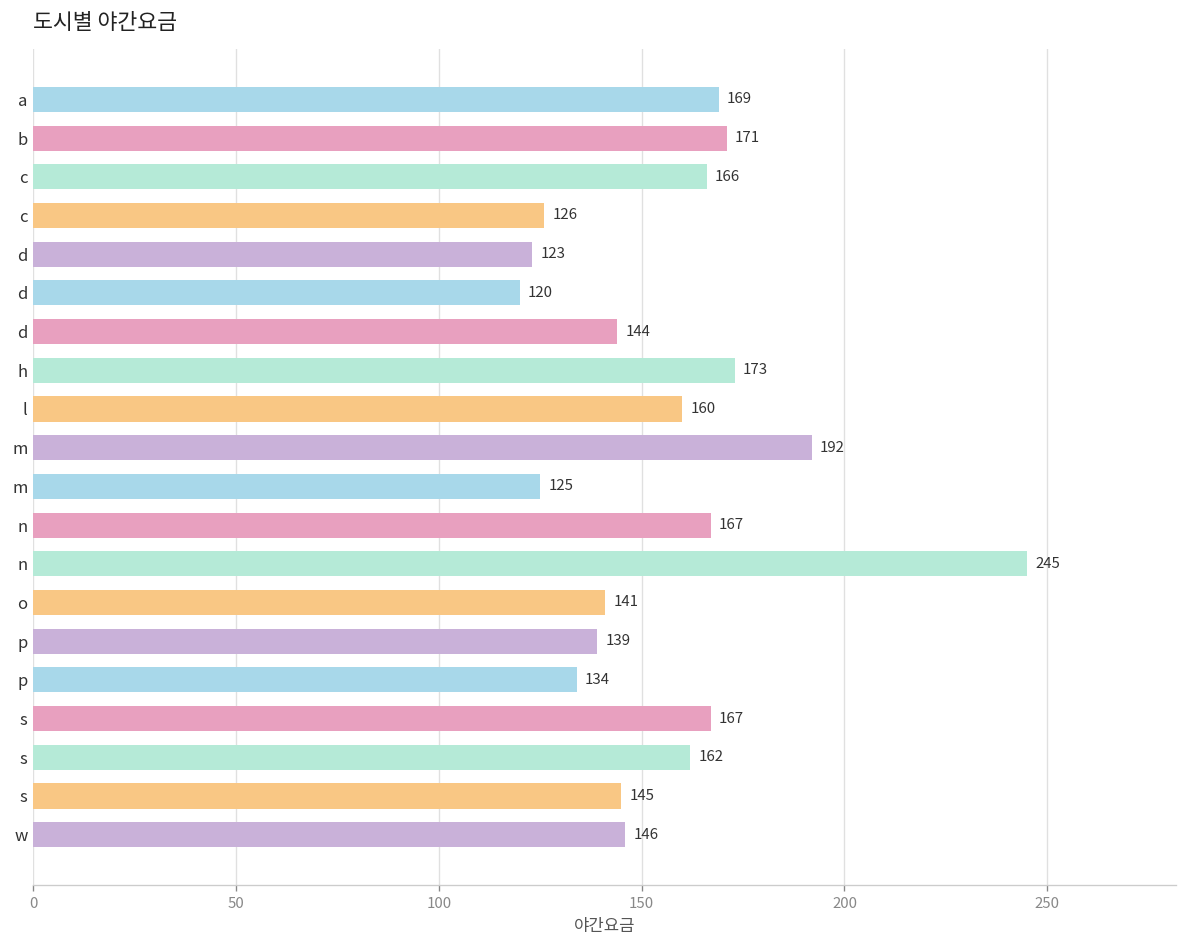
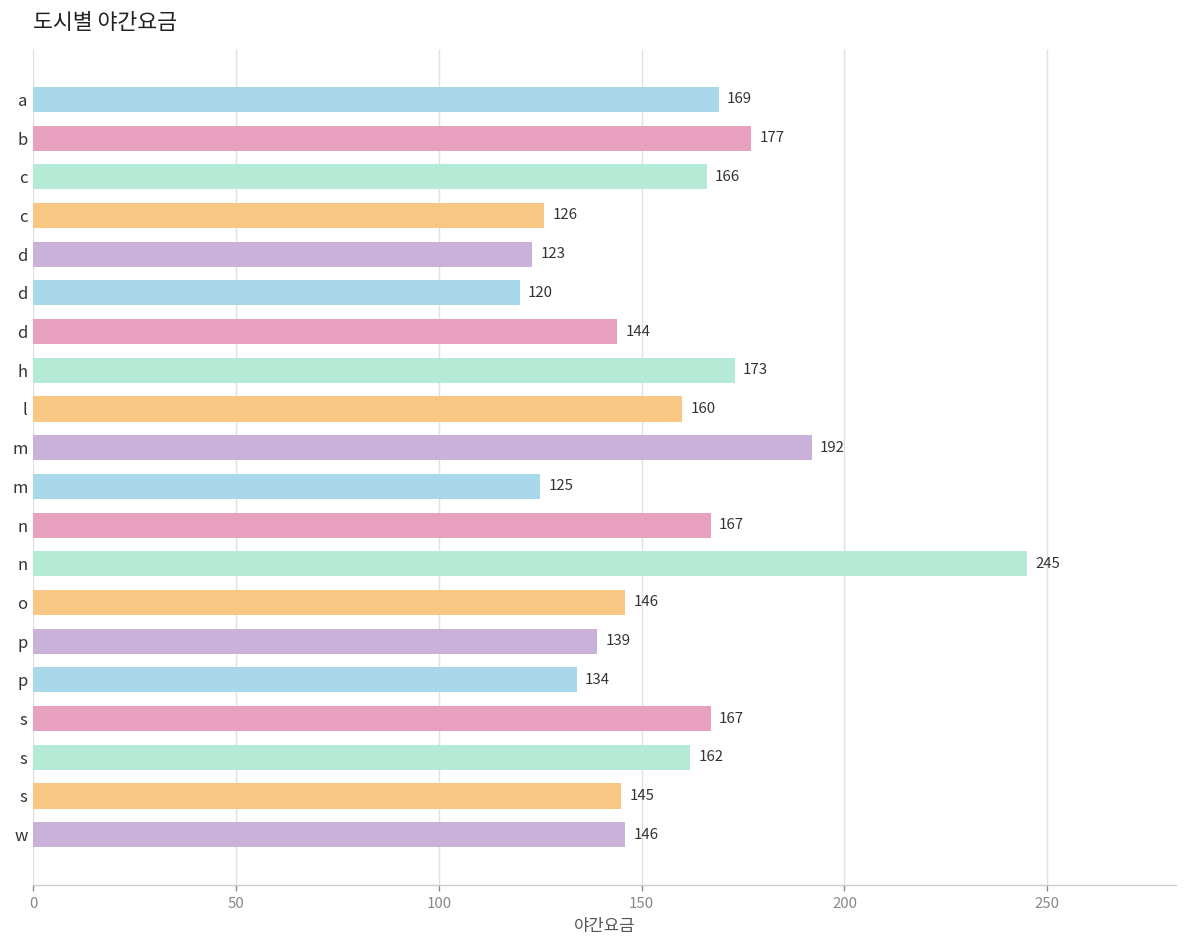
  {
    "a": 169,
-   "b": 171,
+   "b": 177,
    "h": 173,
    "l": 160,
-   "o": 141,
+   "o": 146,
    "w": 146
  }
